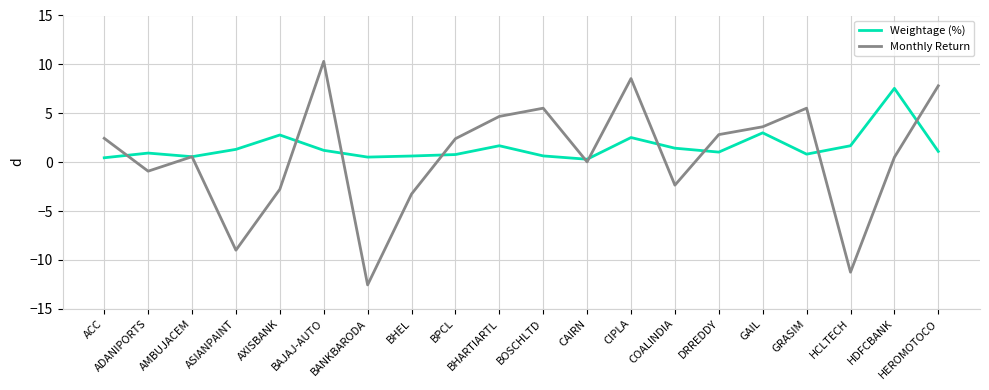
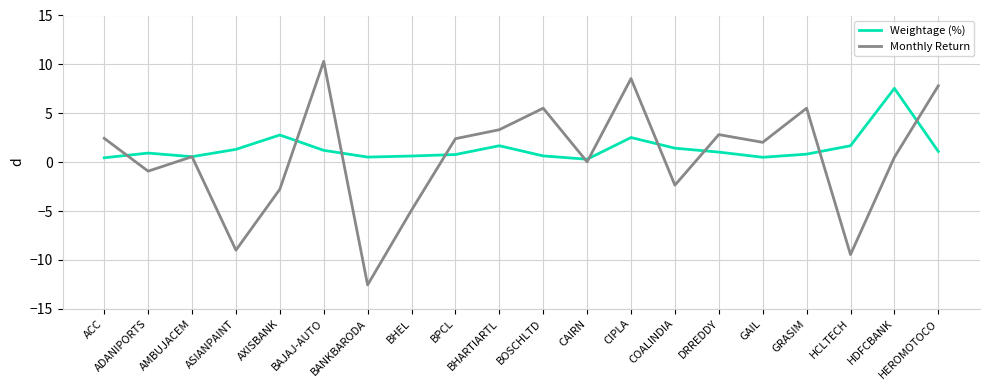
  {
    "Weightage (%)": {
      "ACC": 0,
      "ADANIPORTS": 1,
      "ASIANPAINT": 1,
      "AXISBANK": 3,
      "BAJAJ-AUTO": 1,
      "BANKBARODA": 1,
      "BHEL": 1,
      "BPCL": 1,
      "BHARTIARTL": 2,
      "BOSCHLTD": 1,
      "CAIRN": 0,
      "CIPLA": 3,
      "COALINDIA": 1,
      "DRREDDY": 1,
-     "GAIL": 3,
+     "GAIL": 1,
      "GRASIM": 1,
      "HCLTECH": 2,
      "HDFCBANK": 8,
      "HEROMOTOCO": 1
    },
    "Monthly Return": {
      "ACC": 2,
      "ADANIPORTS": -1,
      "ASIANPAINT": -9,
      "AXISBANK": -3,
      "BAJAJ-AUTO": 10,
      "BANKBARODA": -13,
-     "BHEL": -3,
+     "BHEL": -5,
      "BPCL": 2,
-     "BHARTIARTL": 5,
+     "BHARTIARTL": 3,
      "BOSCHLTD": 6,
      "CAIRN": 0,
      "CIPLA": 9,
      "COALINDIA": -2,
      "DRREDDY": 3,
-     "GAIL": 4,
+     "GAIL": 2,
      "GRASIM": 6,
-     "HCLTECH": -11,
+     "HCLTECH": -9,
      "HDFCBANK": 1,
      "HEROMOTOCO": 8
    }
  }
